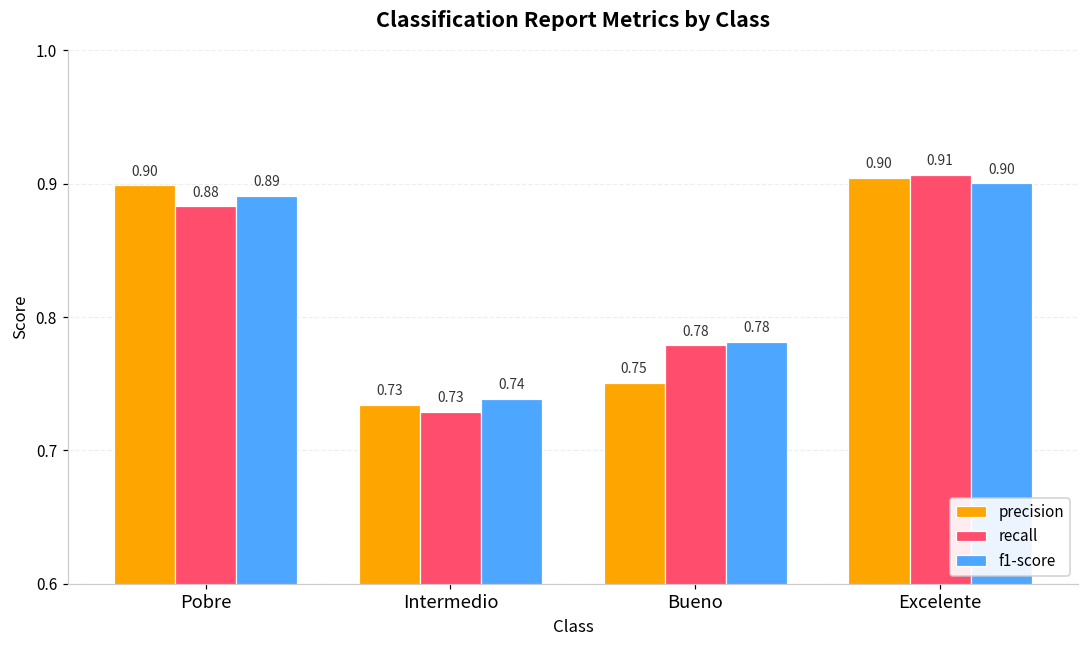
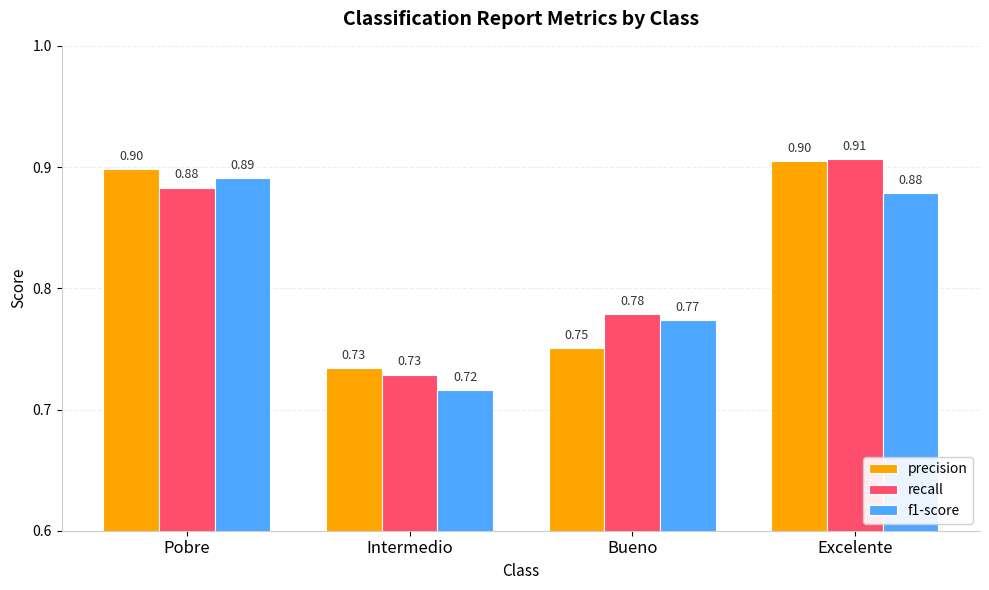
  {
    "precision": {
      "Pobre": 0.90,
      "Intermedio": 0.73,
      "Bueno": 0.75,
      "Excelente": 0.90
    },
    "recall": {
      "Pobre": 0.88,
      "Intermedio": 0.73,
      "Bueno": 0.78,
      "Excelente": 0.91
    },
    "f1-score": {
      "Pobre": 0.89,
-     "Intermedio": 0.74,
-     "Bueno": 0.78,
-     "Excelente": 0.90
+     "Intermedio": 0.72,
+     "Bueno": 0.77,
+     "Excelente": 0.88
    }
  }
